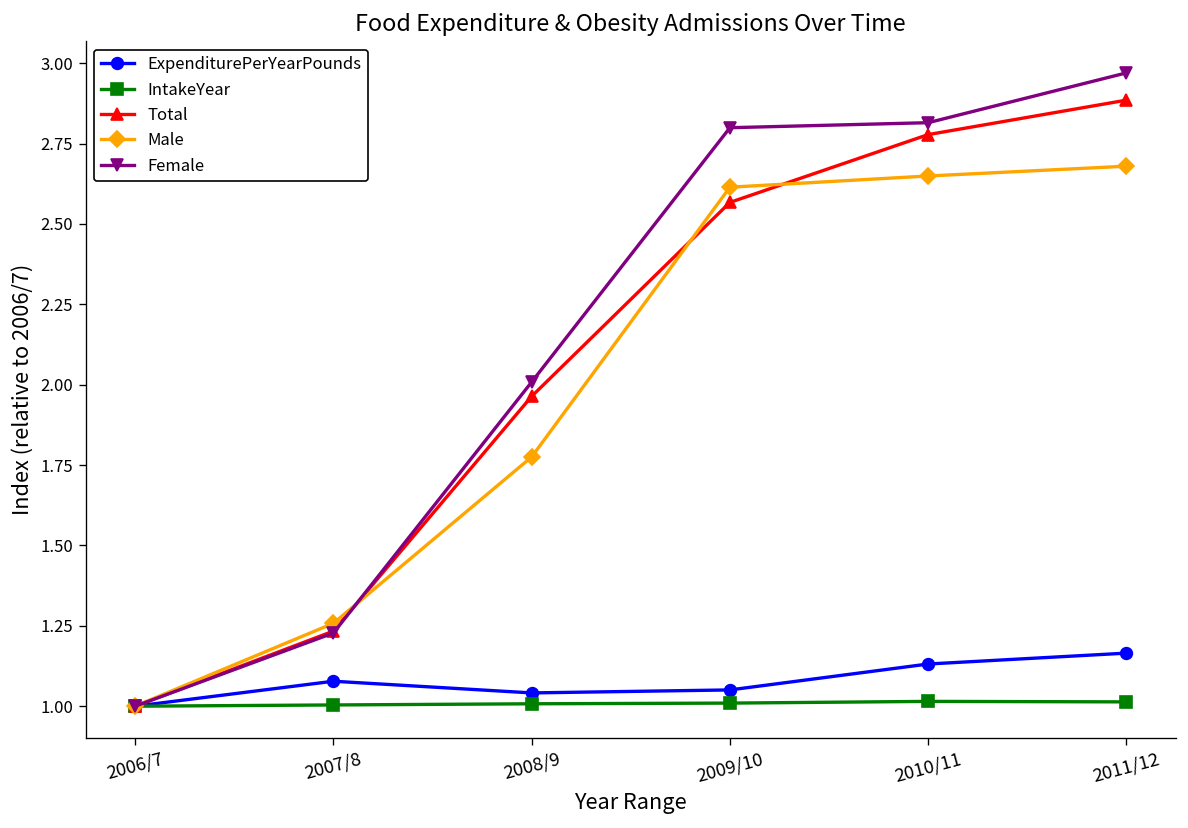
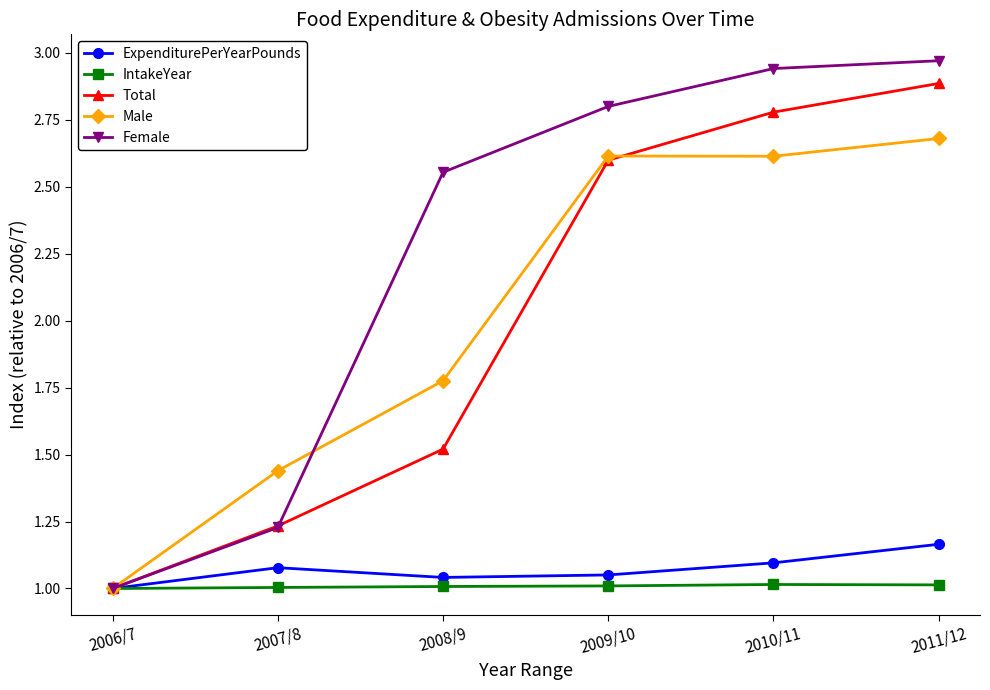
  {
    "ExpenditurePerYearPounds": {
      "2007/8": 1.08,
      "2008/9": 1.04,
      "2009/10": 1.05,
-     "2010/11": 1.13,
+     "2010/11": 1.10,
      "2011/12": 1.17
    },
    "IntakeYear": {
      "2007/8": 1.00,
      "2008/9": 1.01,
      "2009/10": 1.01,
      "2010/11": 1.01,
      "2011/12": 1.01
    },
    "Total": {
-     "2008/9": 1.96,
-     "2009/10": 2.57,
+     "2008/9": 1.52,
+     "2009/10": 2.60,
      "2010/11": 2.78,
      "2011/12": 2.88
    },
    "Male": {
-     "2007/8": 1.26,
+     "2007/8": 1.44,
      "2008/9": 1.78,
      "2009/10": 2.61,
-     "2010/11": 2.65,
+     "2010/11": 2.61,
      "2011/12": 2.68
    },
    "Female": {
-     "2008/9": 2.01,
+     "2008/9": 2.55,
      "2009/10": 2.80,
-     "2010/11": 2.81,
+     "2010/11": 2.94,
      "2011/12": 2.97
    }
  }
